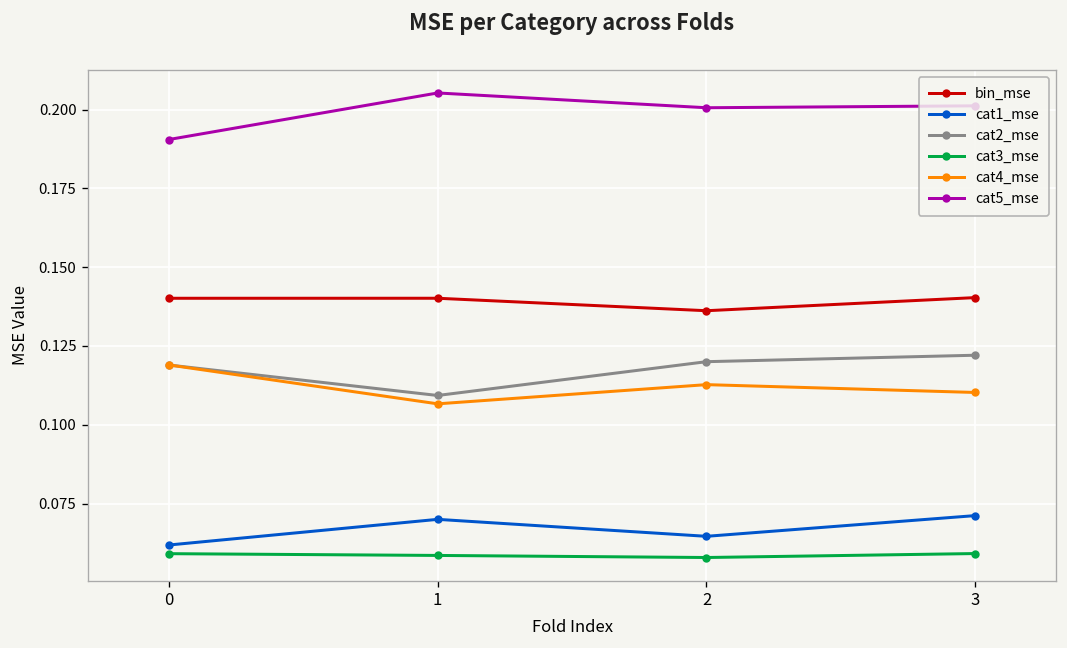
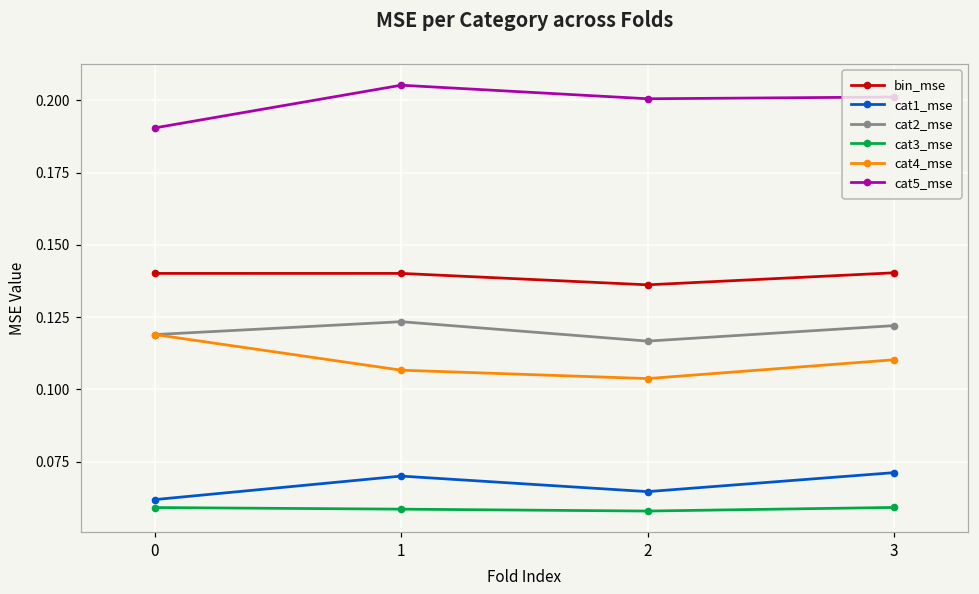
  {
    "bin_mse": {
      "0": 0.140,
      "1": 0.140,
      "2": 0.136,
      "3": 0.140
    },
    "cat1_mse": {
      "0": 0.062,
      "1": 0.070,
      "2": 0.065,
      "3": 0.071
    },
    "cat2_mse": {
-     "1": 0.109,
-     "2": 0.120,
+     "1": 0.123,
+     "2": 0.117,
      "3": 0.122
    },
    "cat3_mse": {
      "0": 0.059,
      "1": 0.059,
      "2": 0.058,
      "3": 0.059
    },
    "cat4_mse": {
      "1": 0.107,
-     "2": 0.113,
+     "2": 0.104,
      "3": 0.110
    },
    "cat5_mse": {
      "0": 0.190,
      "1": 0.205,
      "2": 0.201
    }
  }
